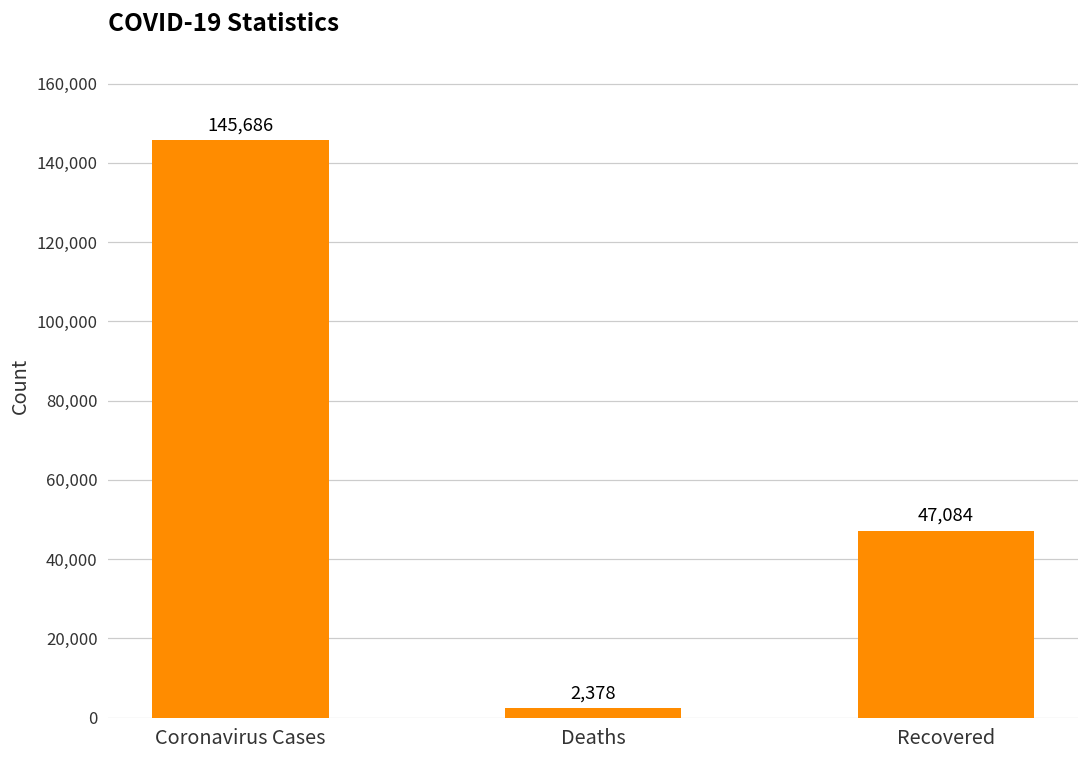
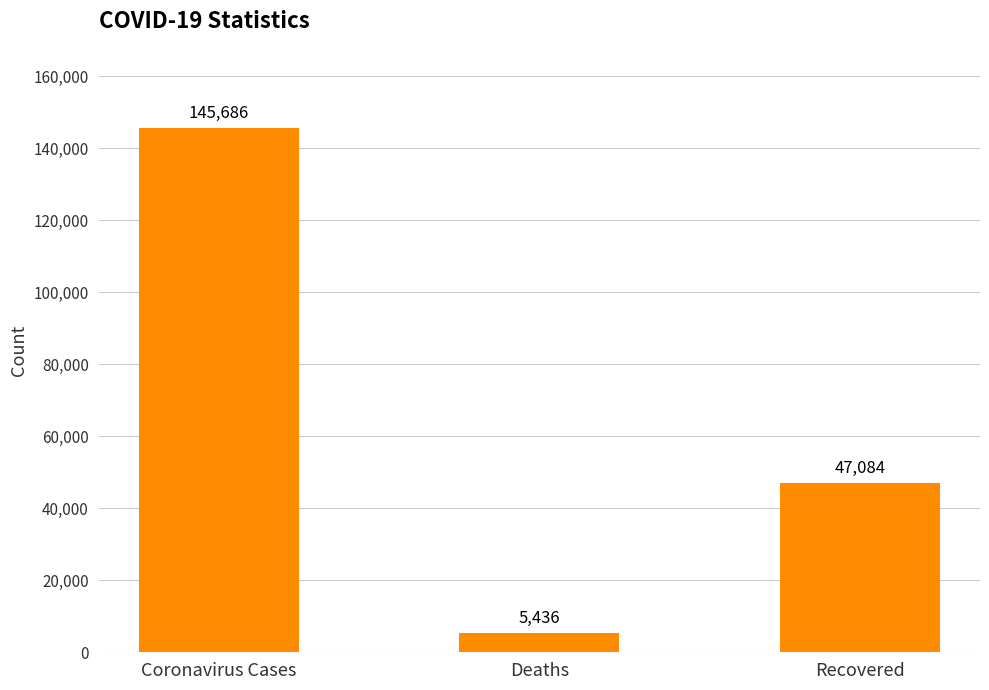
  {
    "Coronavirus Cases": "145,686",
-   "Deaths": "2,378",
+   "Deaths": "5,436",
    "Recovered": "47,084"
  }
